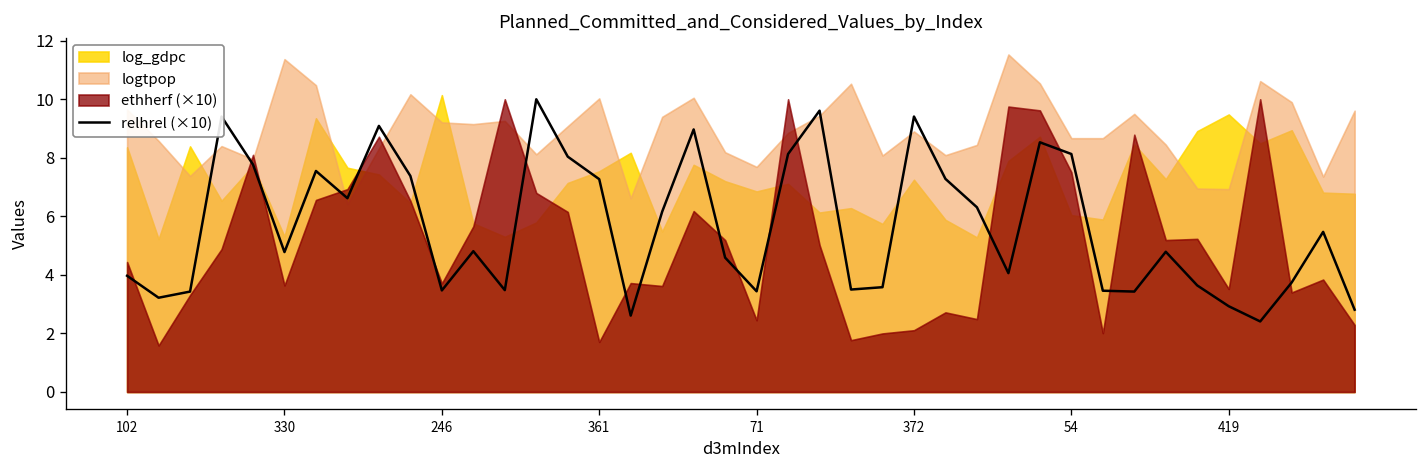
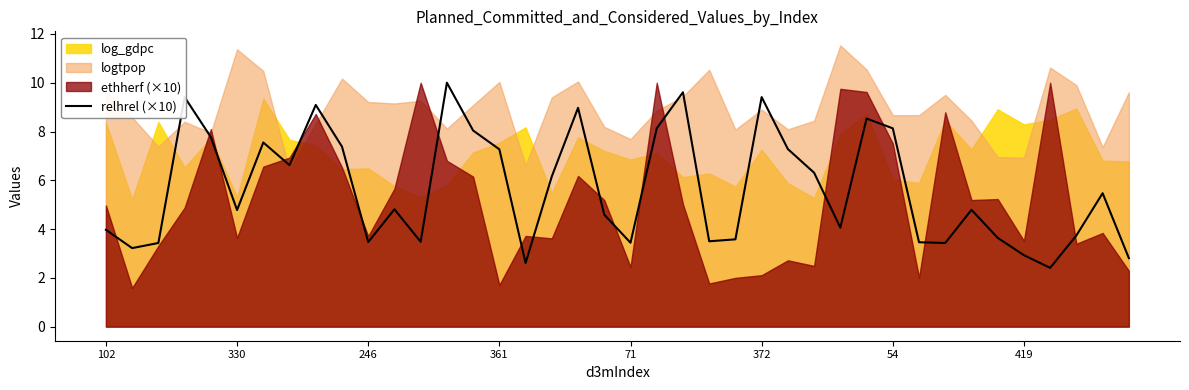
  {
    "relhrel (×10)": {
      "102": 4.0,
      "330": 4.8,
      "246": 3.5,
      "361": 7.3,
      "71": 3.4,
      "372": 9.4,
      "54": 8.1,
      "419": 2.9
    },
    "log_gdpc": {
      "102": 8.4,
      "330": 5.3,
-     "246": 10.1,
+     "246": 6.5,
      "361": 7.5,
      "71": 6.9,
      "372": 7.3,
      "54": 6.0,
-     "419": 9.5
+     "419": 8.3
    },
    "logtpop": {
      "330": 11.4,
      "246": 9.2,
      "361": 10.0,
      "71": 7.7,
      "372": 8.9,
      "54": 8.7,
      "419": 6.9
    },
    "ethherf (×10)": {
-     "102": 4.4,
+     "102": 5.0,
      "330": 3.6,
      "246": 3.7,
      "361": 1.7,
      "71": 2.5,
      "372": 2.1,
      "54": 7.5,
      "419": 3.5
    }
  }
